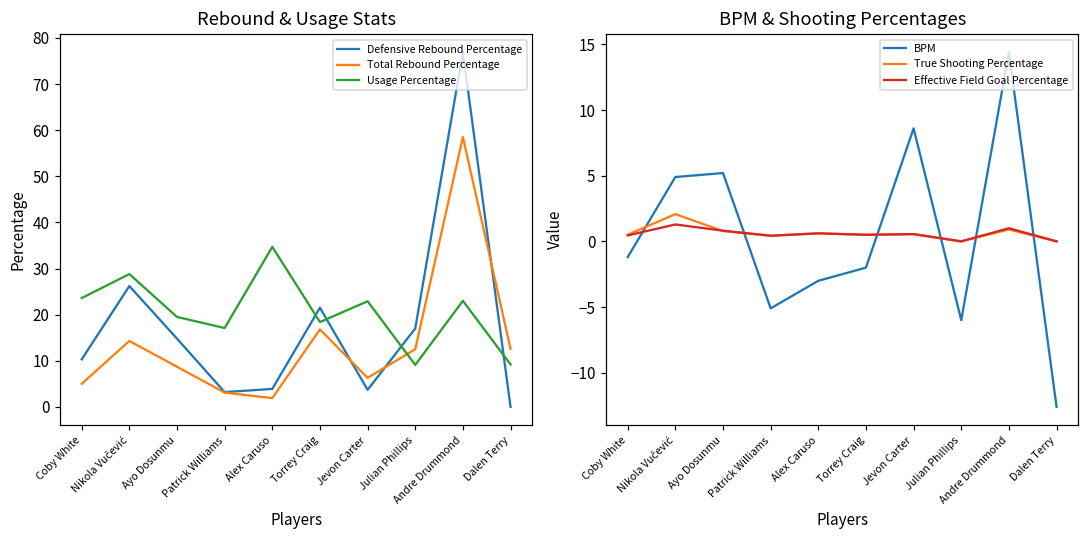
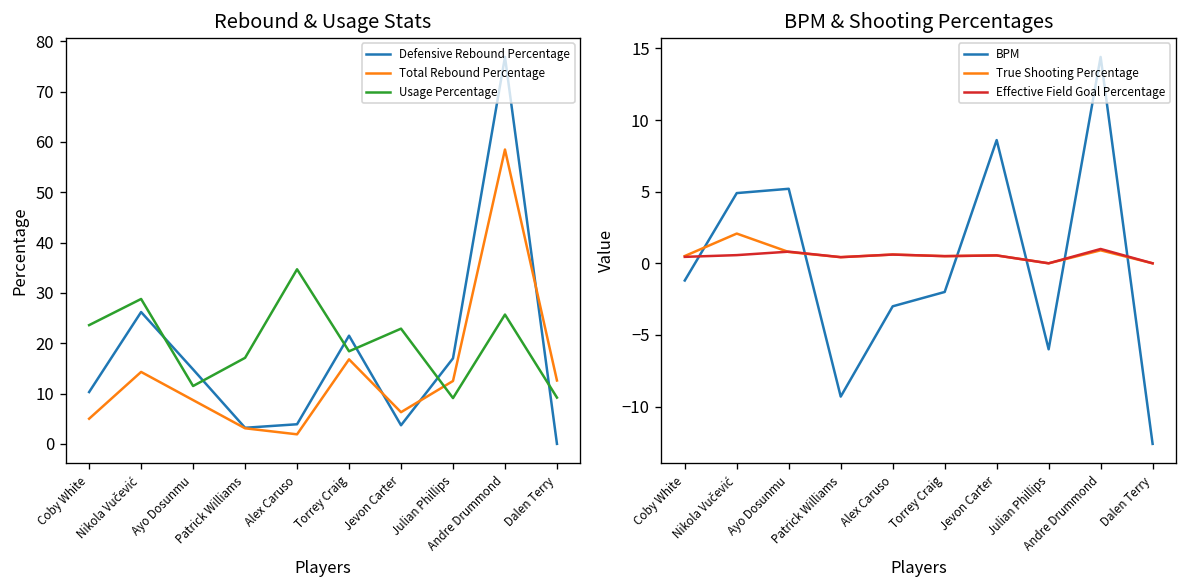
  {
    "Rebound & Usage Stats": {
      "Defensive Rebound Percentage": {
        "Coby White": 10,
        "Nikola Vučević": 26,
        "Ayo Dosunmu": 15,
        "Alex Caruso": 4,
        "Torrey Craig": 22,
        "Jevon Carter": 4,
        "Julian Phillips": 17,
        "Dalen Terry": 0
      },
      "Total Rebound Percentage": {
        "Coby White": 5,
        "Nikola Vučević": 14,
        "Ayo Dosunmu": 9,
        "Alex Caruso": 2,
        "Torrey Craig": 17,
        "Jevon Carter": 6,
        "Julian Phillips": 13,
        "Andre Drummond": 59,
        "Dalen Terry": 13
      },
      "Usage Percentage": {
        "Coby White": 24,
        "Nikola Vučević": 29,
-       "Ayo Dosunmu": 20,
+       "Ayo Dosunmu": 12,
        "Patrick Williams": 17,
        "Alex Caruso": 35,
        "Torrey Craig": 18,
        "Jevon Carter": 23,
        "Julian Phillips": 9,
-       "Andre Drummond": 23,
+       "Andre Drummond": 26,
        "Dalen Terry": 9
      }
    },
    "BPM & Shooting Percentages": {
      "BPM": {
        "Coby White": -1.2,
        "Nikola Vučević": 4.9,
        "Ayo Dosunmu": 5.2,
-       "Patrick Williams": -5.1,
+       "Patrick Williams": -9.3,
        "Alex Caruso": -3.0,
        "Torrey Craig": -2.0,
        "Jevon Carter": 8.6,
        "Julian Phillips": -6.0,
        "Dalen Terry": -12.6
      },
      "True Shooting Percentage": {
        "Nikola Vučević": 2.1
      },
      "Effective Field Goal Percentage": {
-       "Nikola Vučević": 1.3
+       "Nikola Vučević": 0.6
      }
    }
  }
